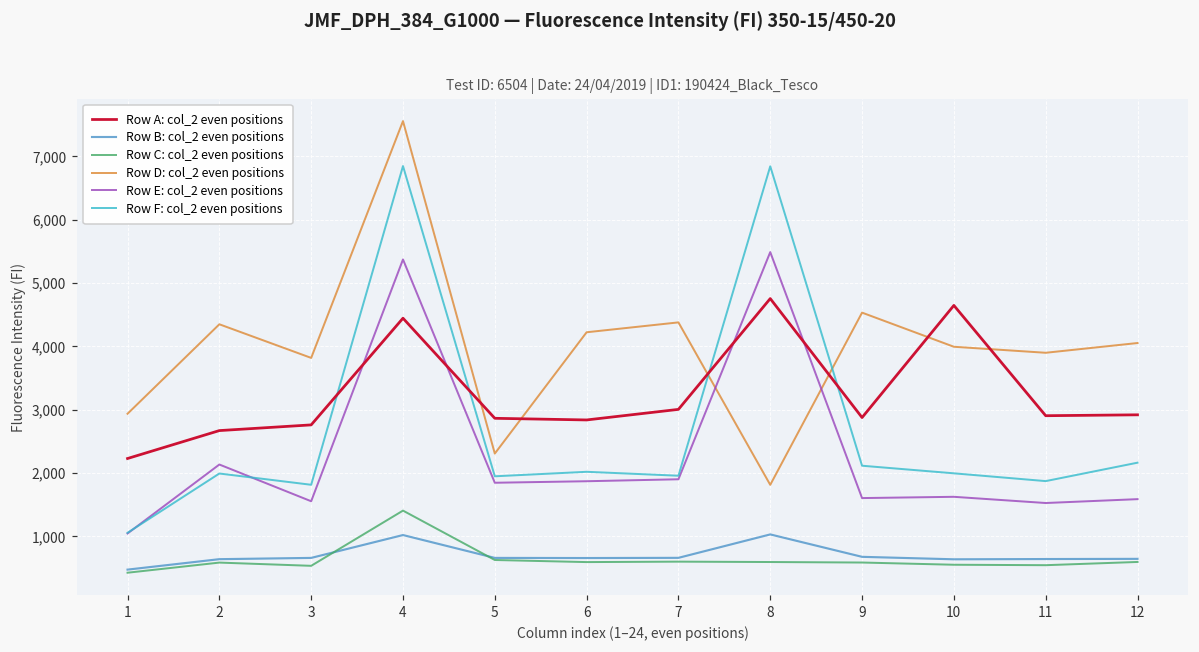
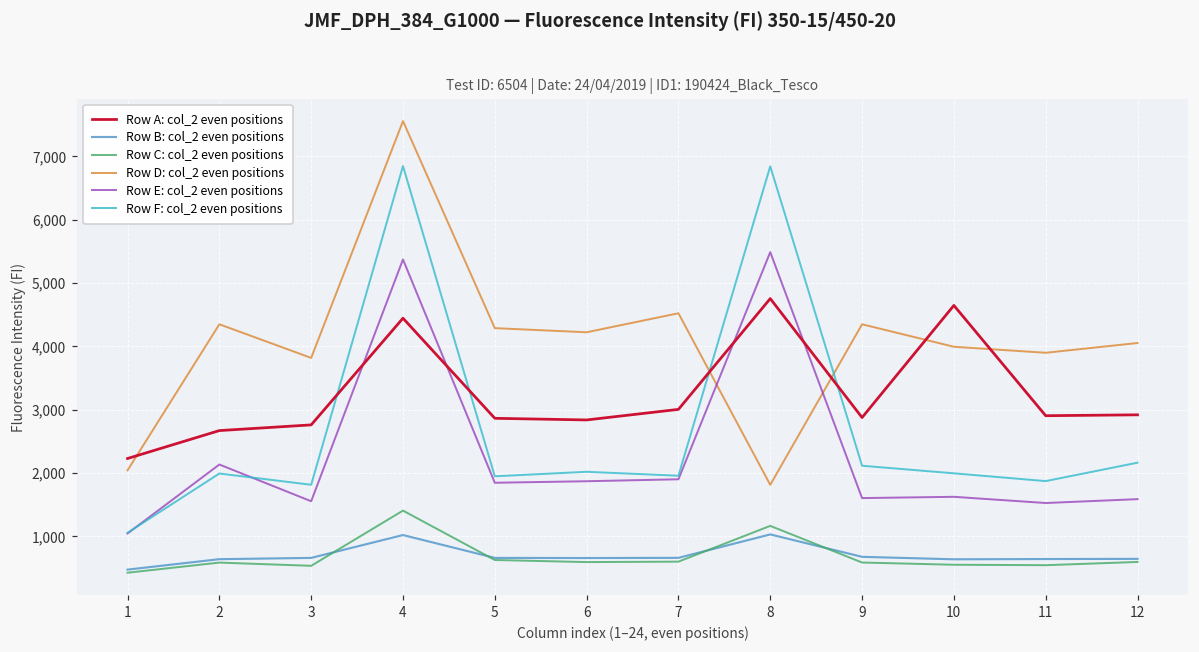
  {
    "Row A: col_2 even positions": {
      "1": "2,200",
      "2": "2,700",
      "3": "2,800",
      "4": "4,400",
      "5": "2,900",
      "6": "2,800",
      "7": "3,000",
      "8": "4,800",
      "9": "2,900",
      "10": "4,600",
      "11": "2,900",
      "12": "2,900"
    },
    "Row C: col_2 even positions": {
      "1": "400",
      "2": "600",
      "3": "500",
      "4": "1,400",
      "6": "600",
      "7": "600",
-     "8": "600",
+     "8": "1,200",
      "9": "600",
      "10": "500",
      "11": "500",
      "12": "600"
    },
    "Row D: col_2 even positions": {
-     "1": "2,900",
+     "1": "2,000",
      "2": "4,300",
      "3": "3,800",
      "4": "7,600",
-     "5": "2,300",
+     "5": "4,300",
      "6": "4,200",
-     "7": "4,400",
+     "7": "4,500",
      "8": "1,800",
-     "9": "4,500",
+     "9": "4,300",
      "10": "4,000",
      "11": "3,900",
      "12": "4,100"
    },
    "Row E: col_2 even positions": {
      "2": "2,100",
      "3": "1,600",
      "4": "5,400",
      "5": "1,800",
      "6": "1,900",
      "7": "1,900",
      "8": "5,500",
      "9": "1,600",
      "10": "1,600",
      "11": "1,500",
      "12": "1,600"
    }
  }
